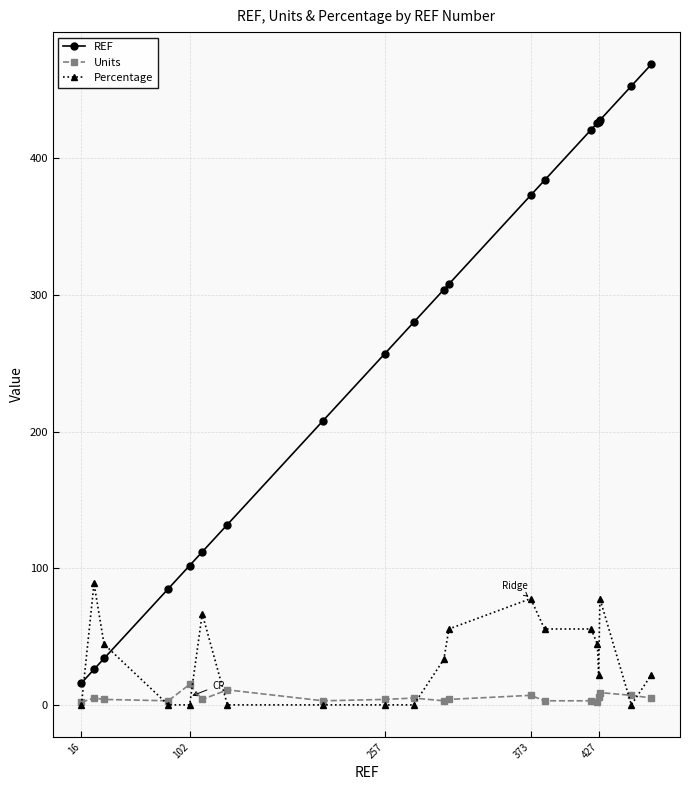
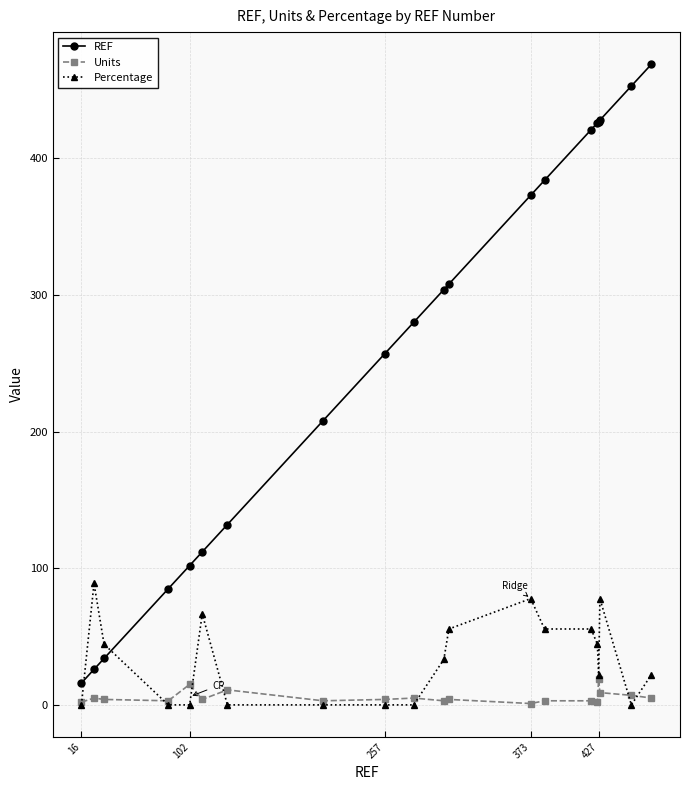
  {
    "Units": {
      "16": 2,
      "102": 15,
      "257": 4,
-     "373": 7,
-     "427": 6
+     "373": 1,
+     "427": 19
    }
  }
